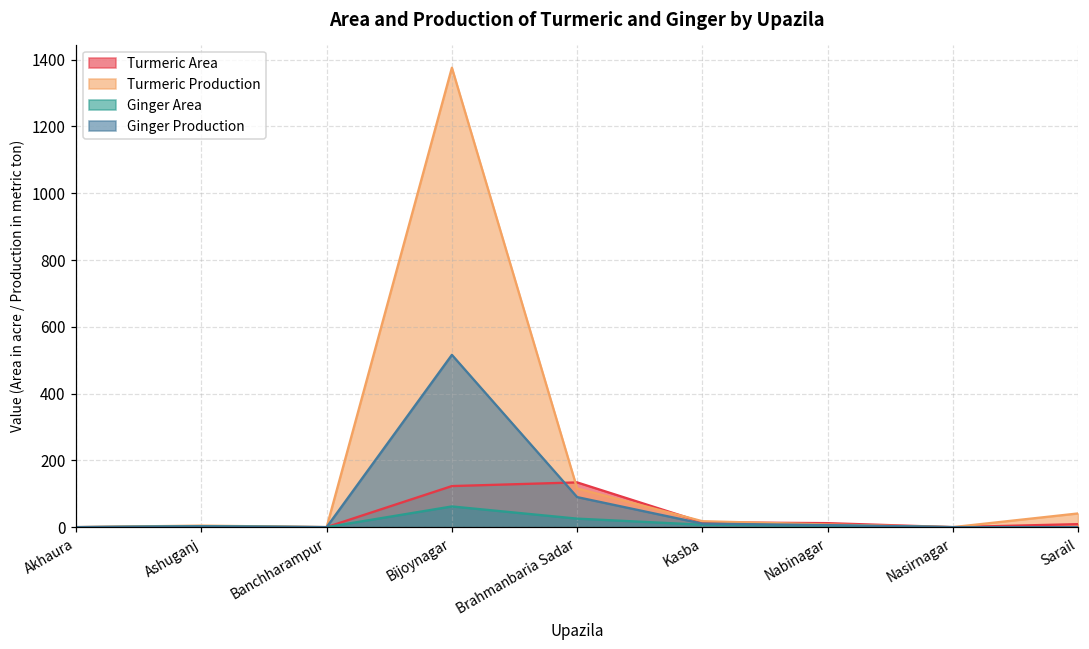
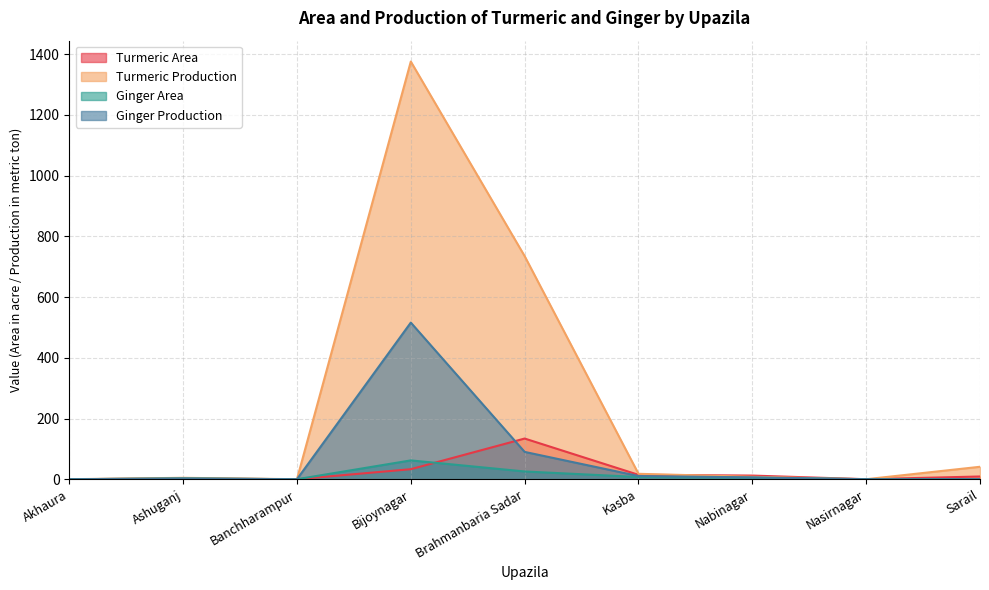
  {
    "Turmeric Area": {
-     "Bijoynagar": 120,
+     "Bijoynagar": 30,
      "Brahmanbaria Sadar": 130,
      "Sarail": 10
    },
    "Turmeric Production": {
      "Bijoynagar": 1380,
-     "Brahmanbaria Sadar": 120,
+     "Brahmanbaria Sadar": 740,
      "Sarail": 40
    }
  }
